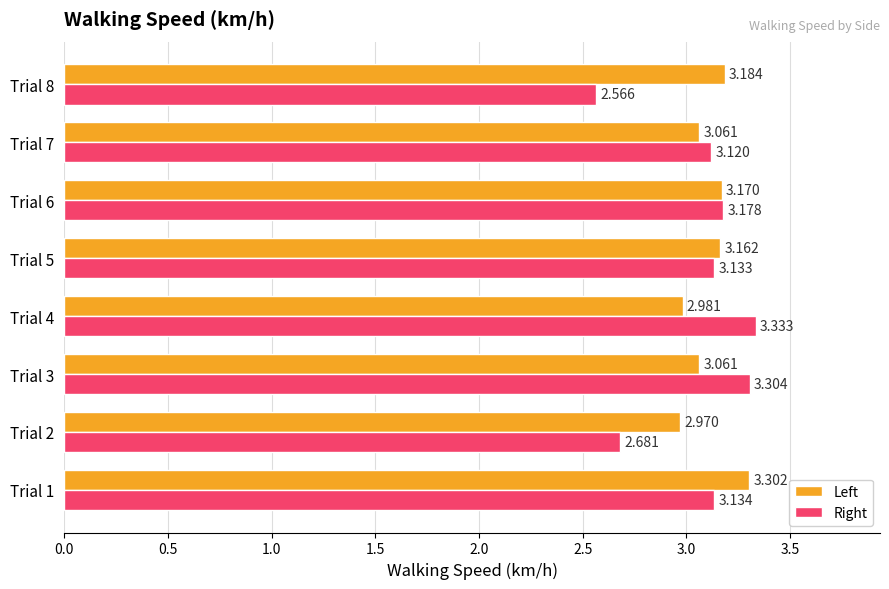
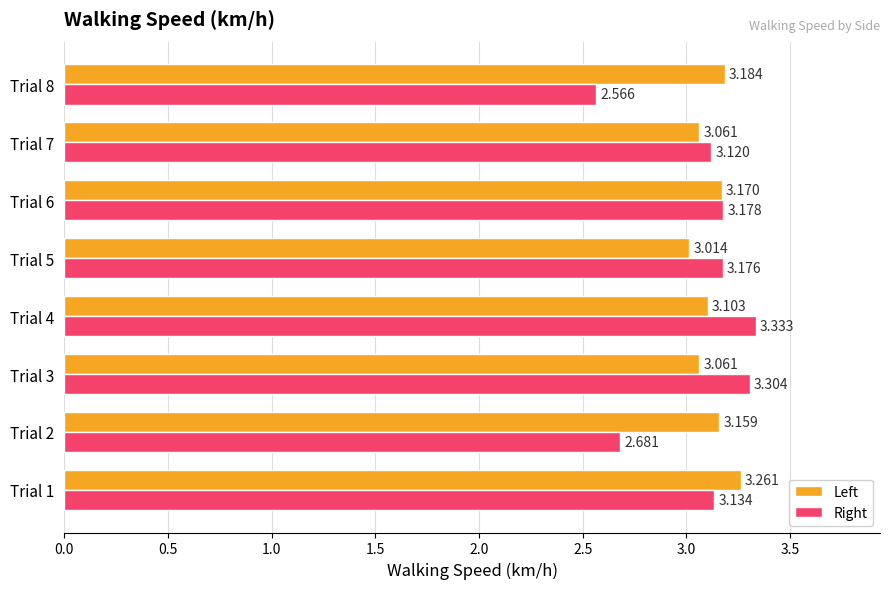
  {
    "Left": {
      "Trial 8": 3.184,
      "Trial 7": 3.061,
      "Trial 6": 3.170,
-     "Trial 5": 3.162,
-     "Trial 4": 2.981,
+     "Trial 5": 3.014,
+     "Trial 4": 3.103,
      "Trial 3": 3.061,
-     "Trial 2": 2.970,
-     "Trial 1": 3.302
+     "Trial 2": 3.159,
+     "Trial 1": 3.261
    },
    "Right": {
      "Trial 8": 2.566,
      "Trial 7": 3.120,
      "Trial 6": 3.178,
-     "Trial 5": 3.133,
+     "Trial 5": 3.176,
      "Trial 4": 3.333,
      "Trial 3": 3.304,
      "Trial 2": 2.681,
      "Trial 1": 3.134
    }
  }
